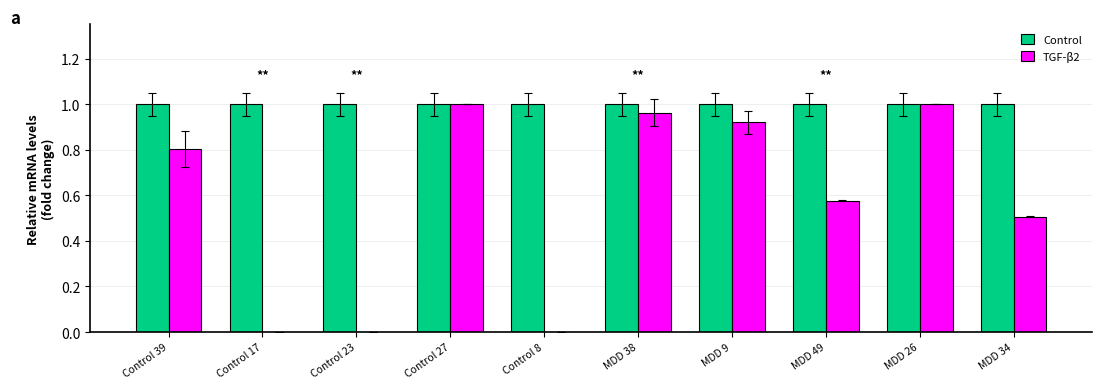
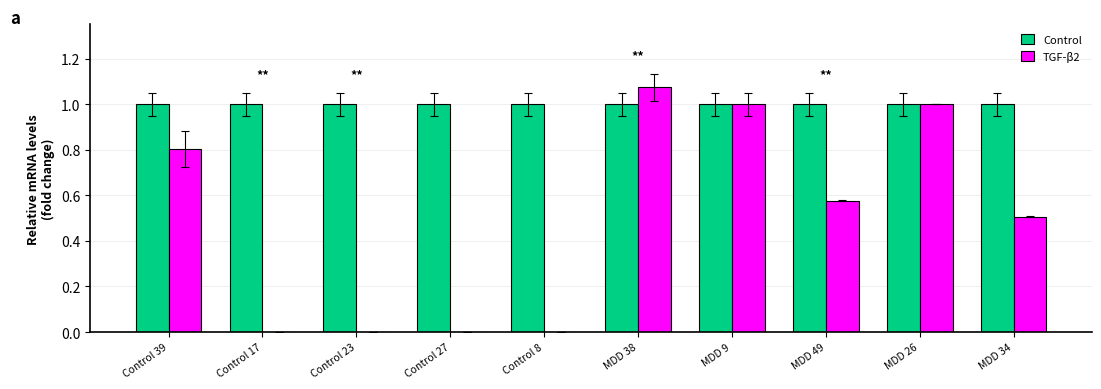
  {
    "Control": {
      "Control 39": 1.00,
      "Control 17": 1.00,
      "Control 23": 1.00,
      "Control 27": 1.00,
      "Control 8": 1.00,
      "MDD 38": 1.00,
      "MDD 9": 1.00,
      "MDD 49": 1.00,
      "MDD 26": 1.00,
      "MDD 34": 1.00
    },
    "TGF-β2": {
      "Control 39": 0.80,
-     "Control 27": 1,
-     "MDD 38": 0.96,
-     "MDD 9": 0.92,
+     "Control 27": 0,
+     "MDD 38": 1.07,
+     "MDD 9": 1.00,
      "MDD 49": 0.58,
      "MDD 26": 1.00,
      "MDD 34": 0.51
    }
  }
